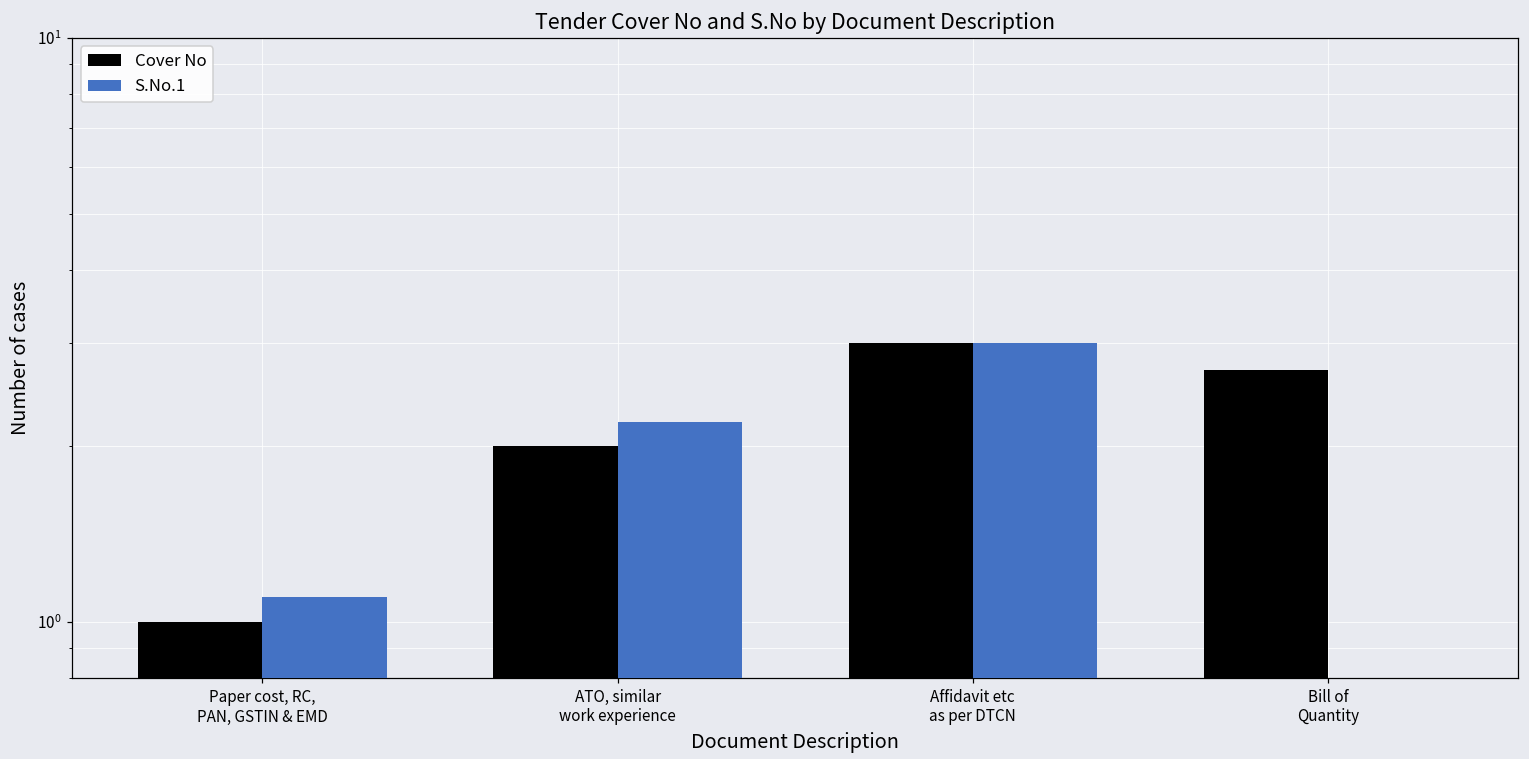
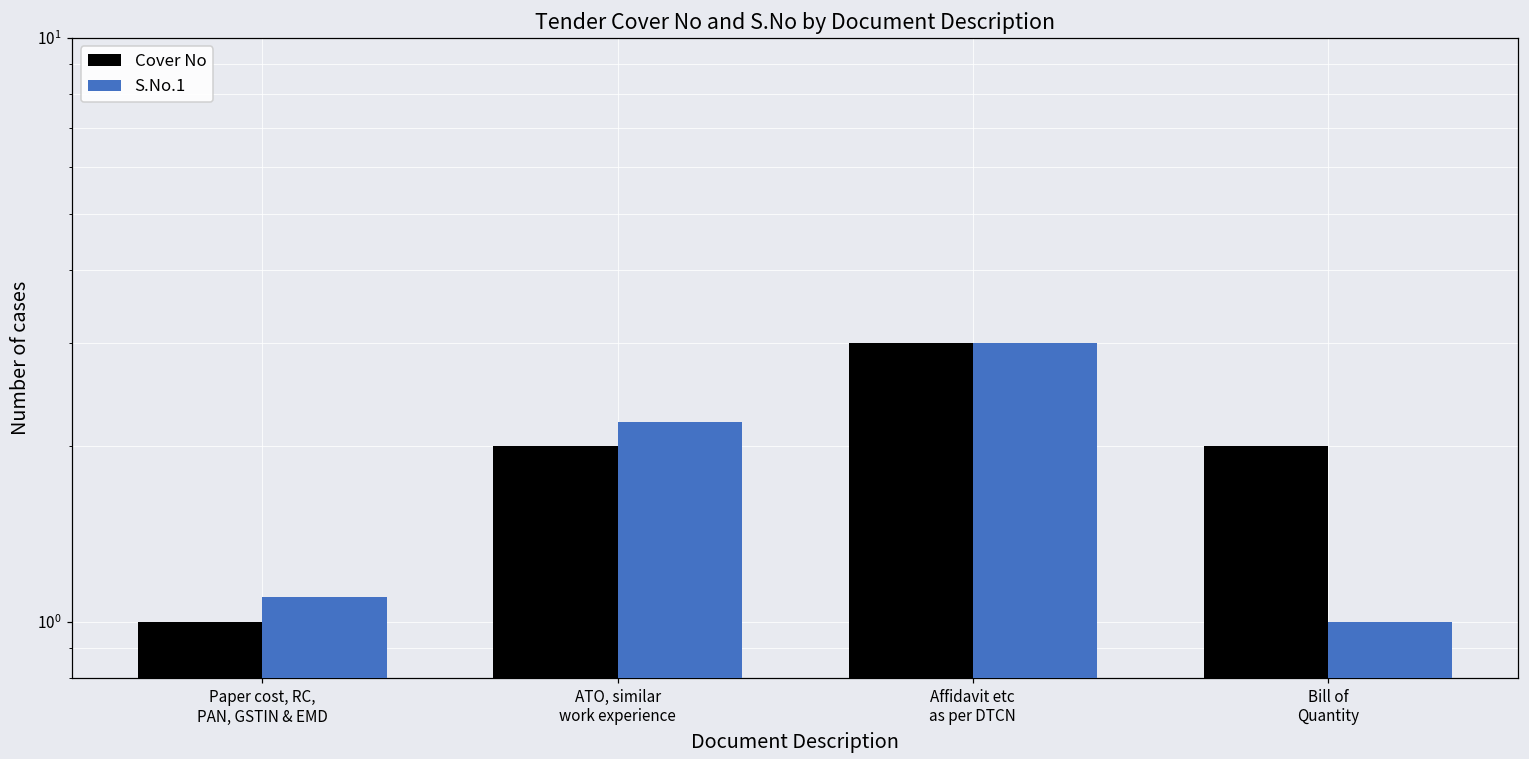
  {
    "Cover No": {
      "Paper cost, RC, PAN, GSTIN & EMD": 1.0,
      "ATO, similar work experience": 2.0,
      "Affidavit etc as per DTCN": 3.0,
-     "Bill of Quantity": 2.7
+     "Bill of Quantity": 2.0
    },
    "S.No.1": {
      "Paper cost, RC, PAN, GSTIN & EMD": 1.1,
      "ATO, similar work experience": 2.2,
      "Affidavit etc as per DTCN": 3.0,
-     "Bill of Quantity": 0.8
+     "Bill of Quantity": 1.0
    }
  }
